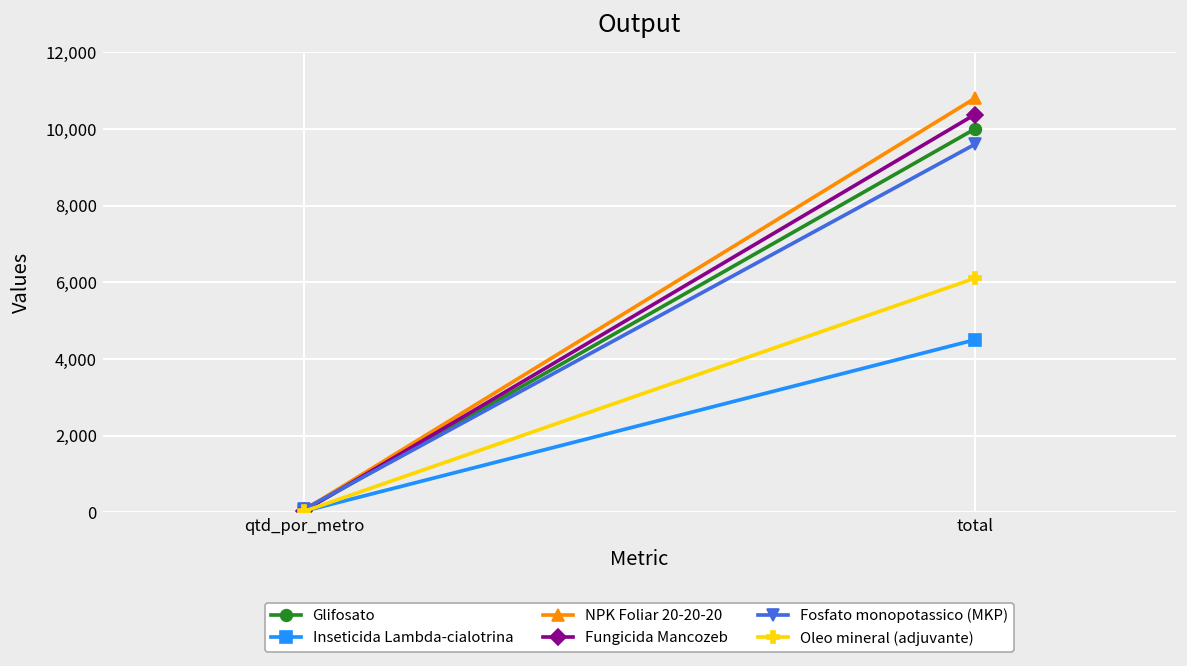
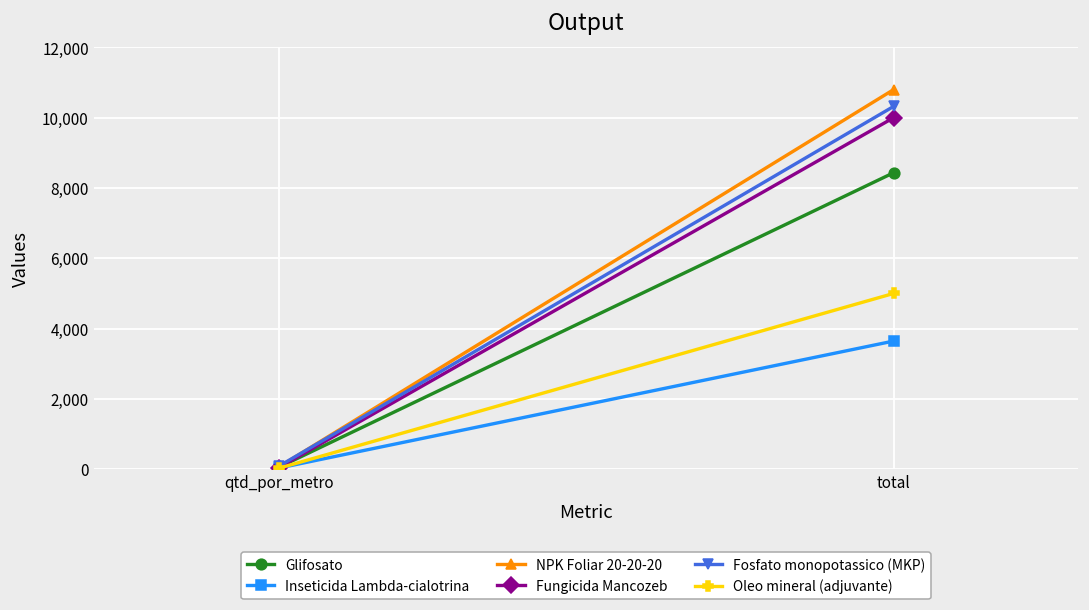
  {
    "Glifosato": {
-     "total": "10,000"
+     "total": "8,400"
    },
    "Inseticida Lambda-cialotrina": {
-     "total": "4,500"
+     "total": "3,600"
    },
    "NPK Foliar 20-20-20": {
      "total": "10,800"
    },
    "Fungicida Mancozeb": {
-     "total": "10,400"
+     "total": "10,000"
    },
    "Fosfato monopotassico (MKP)": {
-     "total": "9,600"
+     "total": "10,300"
    },
    "Oleo mineral (adjuvante)": {
-     "total": "6,100"
+     "total": "5,000"
    }
  }
